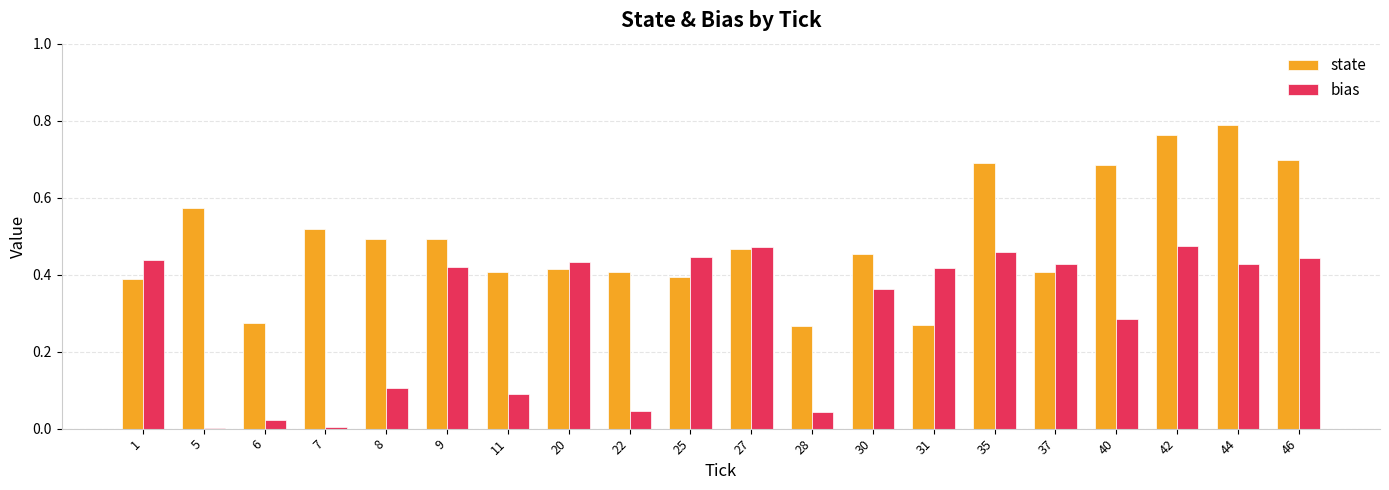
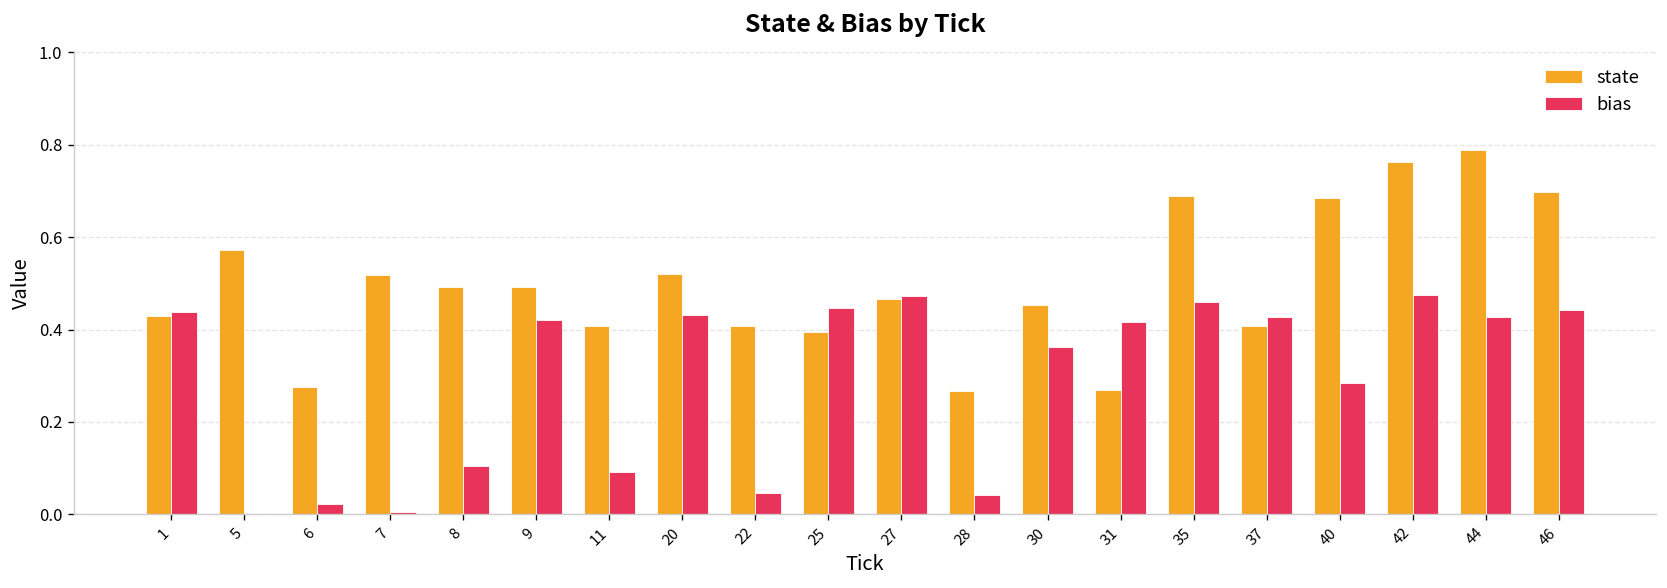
  {
    "state": {
-     "1": 0.39,
+     "1": 0.43,
      "5": 0.57,
      "6": 0.28,
      "7": 0.52,
      "8": 0.49,
      "9": 0.49,
      "11": 0.41,
-     "20": 0.41,
+     "20": 0.52,
      "22": 0.41,
      "25": 0.39,
      "27": 0.47,
      "28": 0.27,
      "30": 0.45,
      "31": 0.27,
      "35": 0.69,
      "37": 0.41,
      "40": 0.69,
      "42": 0.76,
      "44": 0.79,
      "46": 0.70
    },
    "bias": {
      "1": 0.44,
      "6": 0.02,
      "8": 0.11,
      "9": 0.42,
      "11": 0.09,
      "20": 0.43,
      "22": 0.05,
      "25": 0.45,
      "27": 0.47,
      "28": 0.04,
      "30": 0.36,
      "31": 0.42,
      "35": 0.46,
      "37": 0.43,
      "40": 0.28,
      "42": 0.48,
      "44": 0.43,
      "46": 0.44
    }
  }
